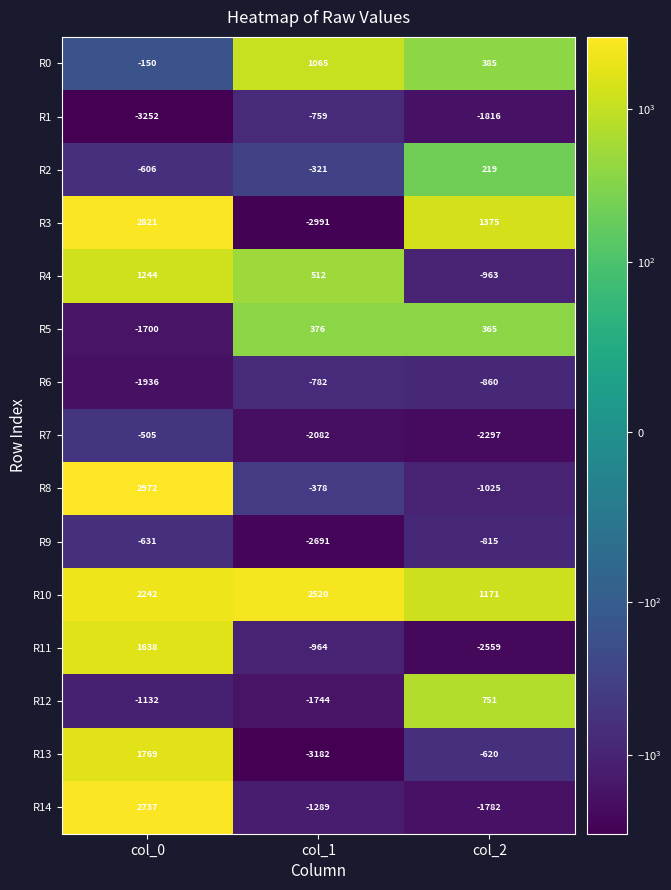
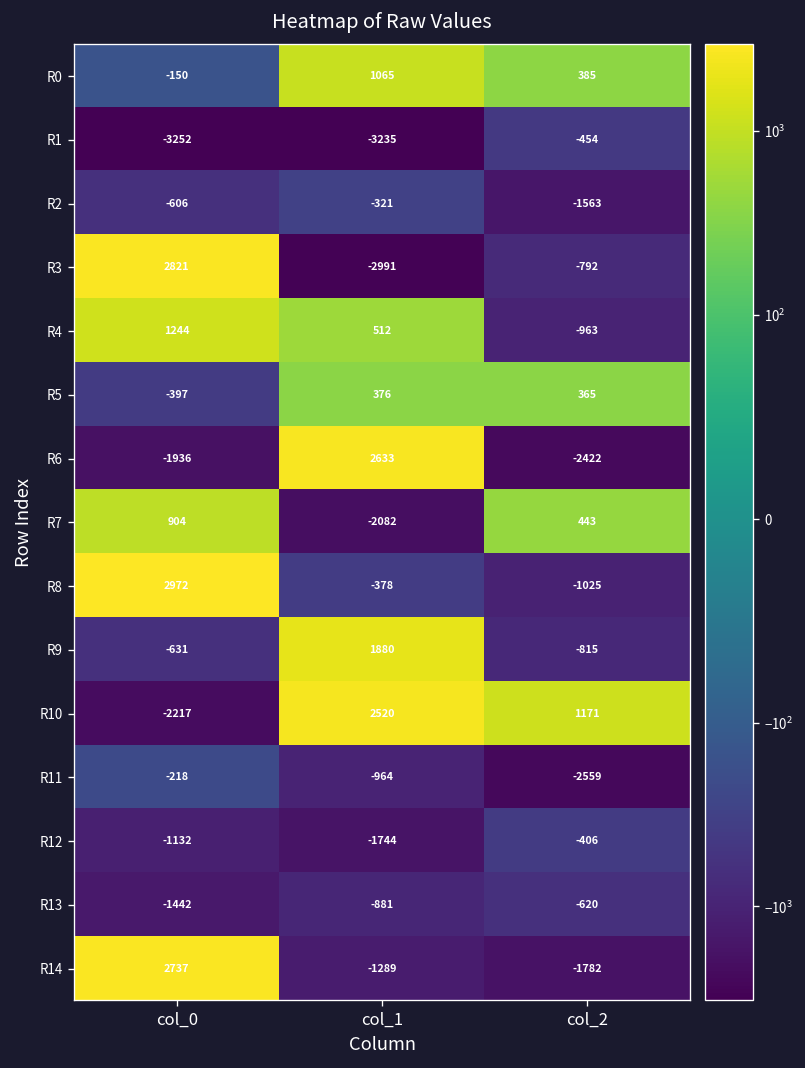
  {
    "R0": {
      "col_0": -150,
      "col_1": 1065,
      "col_2": 385
    },
    "R1": {
      "col_0": -3252,
-     "col_1": -759,
-     "col_2": -1816
+     "col_1": -3235,
+     "col_2": -454
    },
    "R2": {
      "col_0": -606,
      "col_1": -321,
-     "col_2": 219
+     "col_2": -1563
    },
    "R3": {
      "col_0": 2821,
      "col_1": -2991,
-     "col_2": 1375
+     "col_2": -792
    },
    "R4": {
      "col_0": 1244,
      "col_1": 512,
      "col_2": -963
    },
    "R5": {
-     "col_0": -1700,
+     "col_0": -397,
      "col_1": 376,
      "col_2": 365
    },
    "R6": {
      "col_0": -1936,
-     "col_1": -782,
-     "col_2": -860
+     "col_1": 2633,
+     "col_2": -2422
    },
    "R7": {
-     "col_0": -505,
+     "col_0": 904,
      "col_1": -2082,
-     "col_2": -2297
+     "col_2": 443
    },
    "R8": {
      "col_0": 2972,
      "col_1": -378,
      "col_2": -1025
    },
    "R9": {
      "col_0": -631,
-     "col_1": -2691,
+     "col_1": 1880,
      "col_2": -815
    },
    "R10": {
-     "col_0": 2242,
+     "col_0": -2217,
      "col_1": 2520,
      "col_2": 1171
    },
    "R11": {
-     "col_0": 1638,
+     "col_0": -218,
      "col_1": -964,
      "col_2": -2559
    },
    "R12": {
      "col_0": -1132,
      "col_1": -1744,
-     "col_2": 751
+     "col_2": -406
    },
    "R13": {
-     "col_0": 1769,
-     "col_1": -3182,
+     "col_0": -1442,
+     "col_1": -881,
      "col_2": -620
    },
    "R14": {
      "col_0": 2737,
      "col_1": -1289,
      "col_2": -1782
    }
  }
